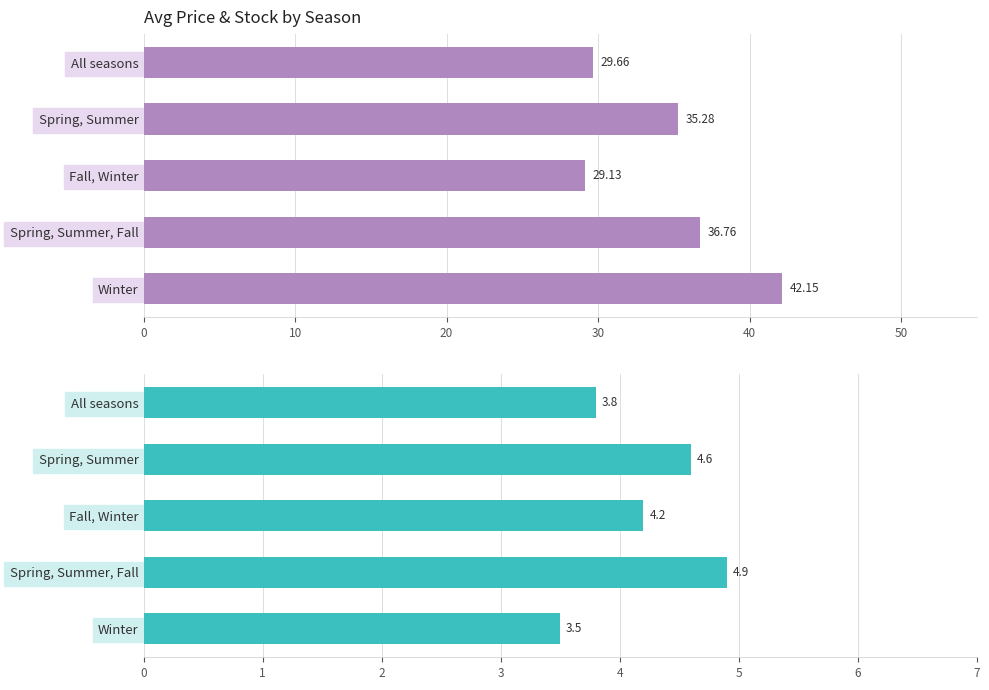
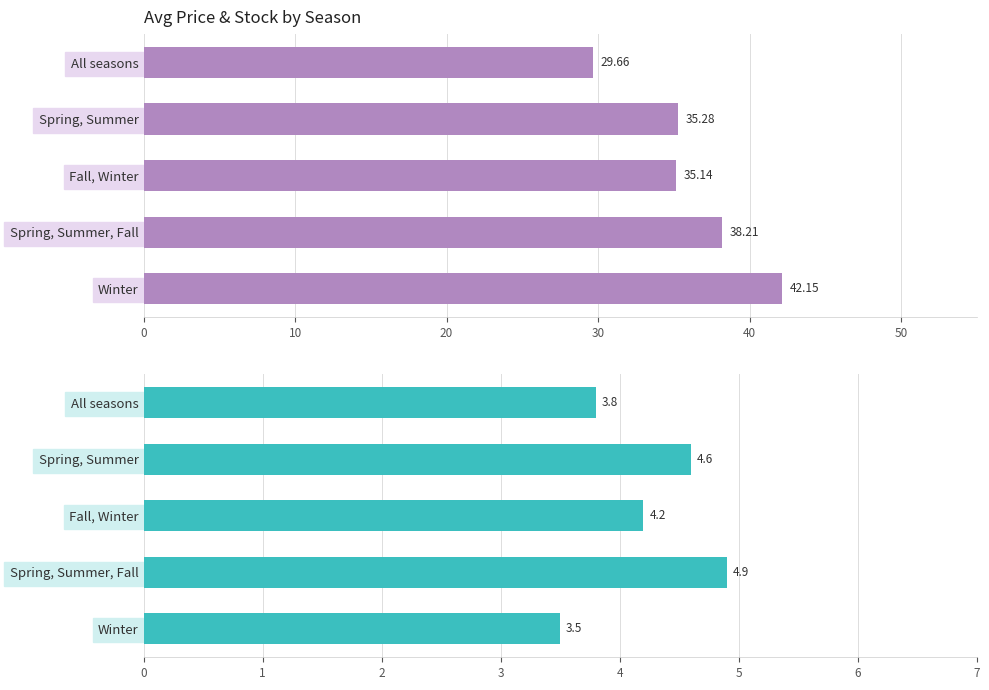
  {
    "Avg Price & Stock by Season": {
      "All seasons": 29.66,
      "Spring, Summer": 35.28,
-     "Fall, Winter": 29.13,
-     "Spring, Summer, Fall": 36.76,
+     "Fall, Winter": 35.14,
+     "Spring, Summer, Fall": 38.21,
      "Winter": 42.15
    }
  }
